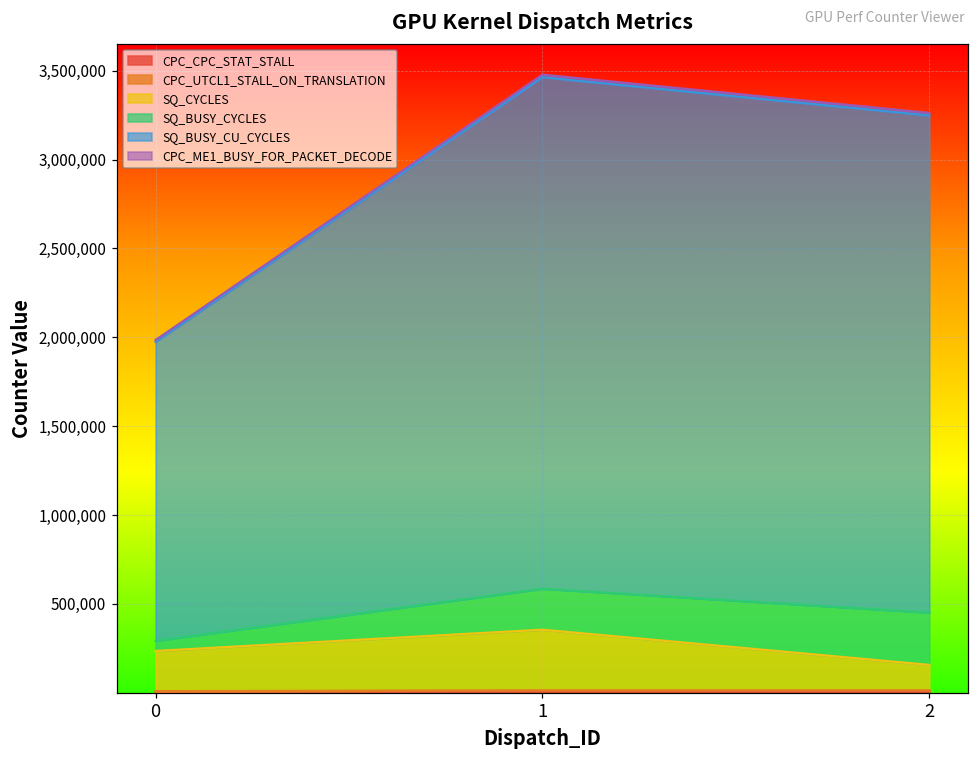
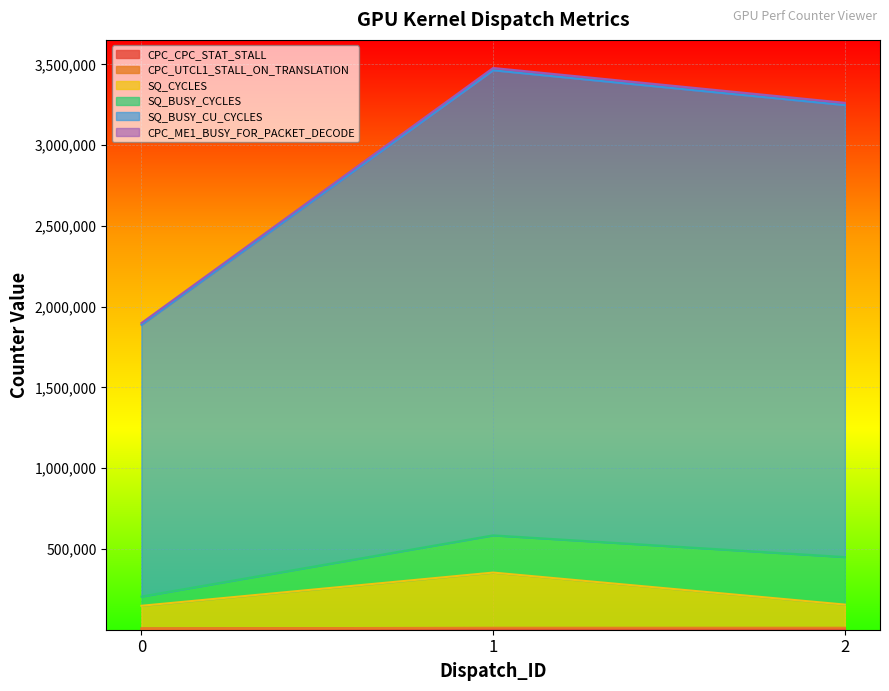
  {
    "SQ_CYCLES": {
-     "0": "230,000",
+     "0": "140,000",
      "1": "340,000",
      "2": "140,000"
    },
    "SQ_BUSY_CYCLES": {
      "0": "60,000",
      "1": "230,000",
      "2": "290,000"
    }
  }
